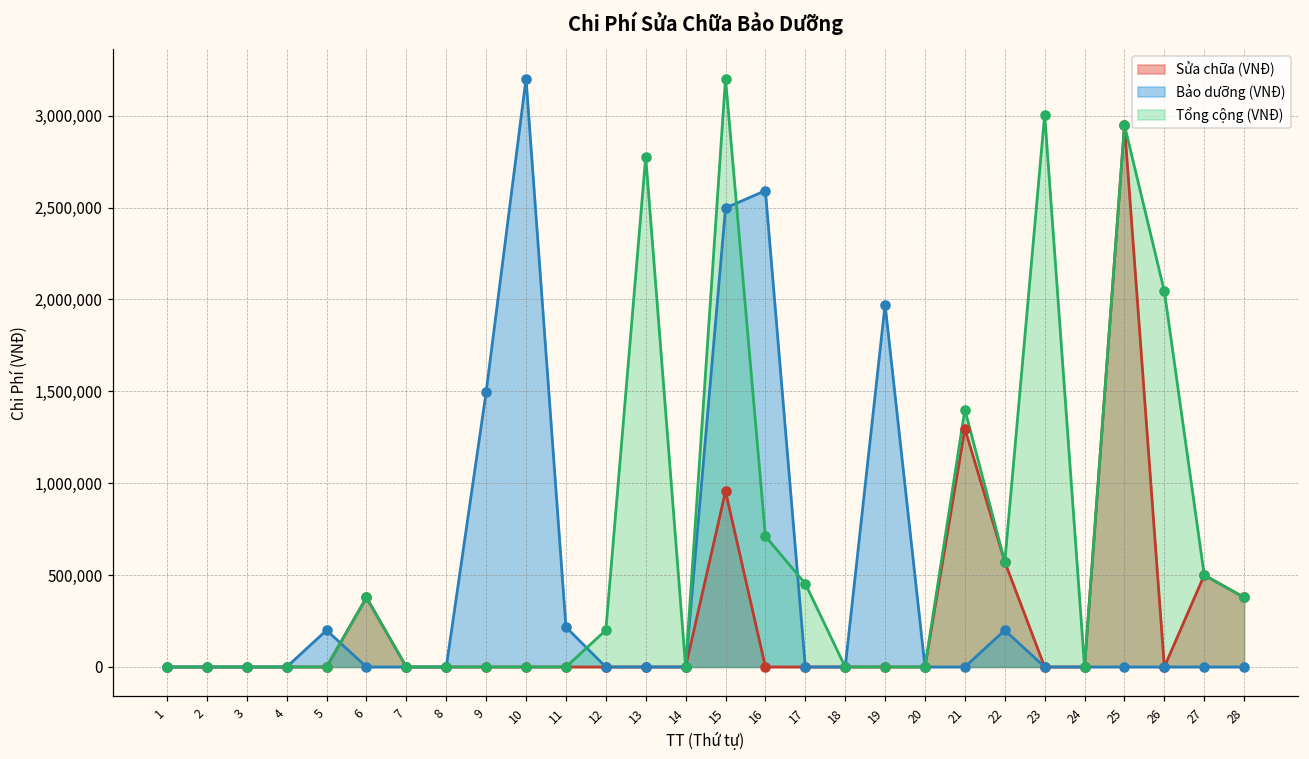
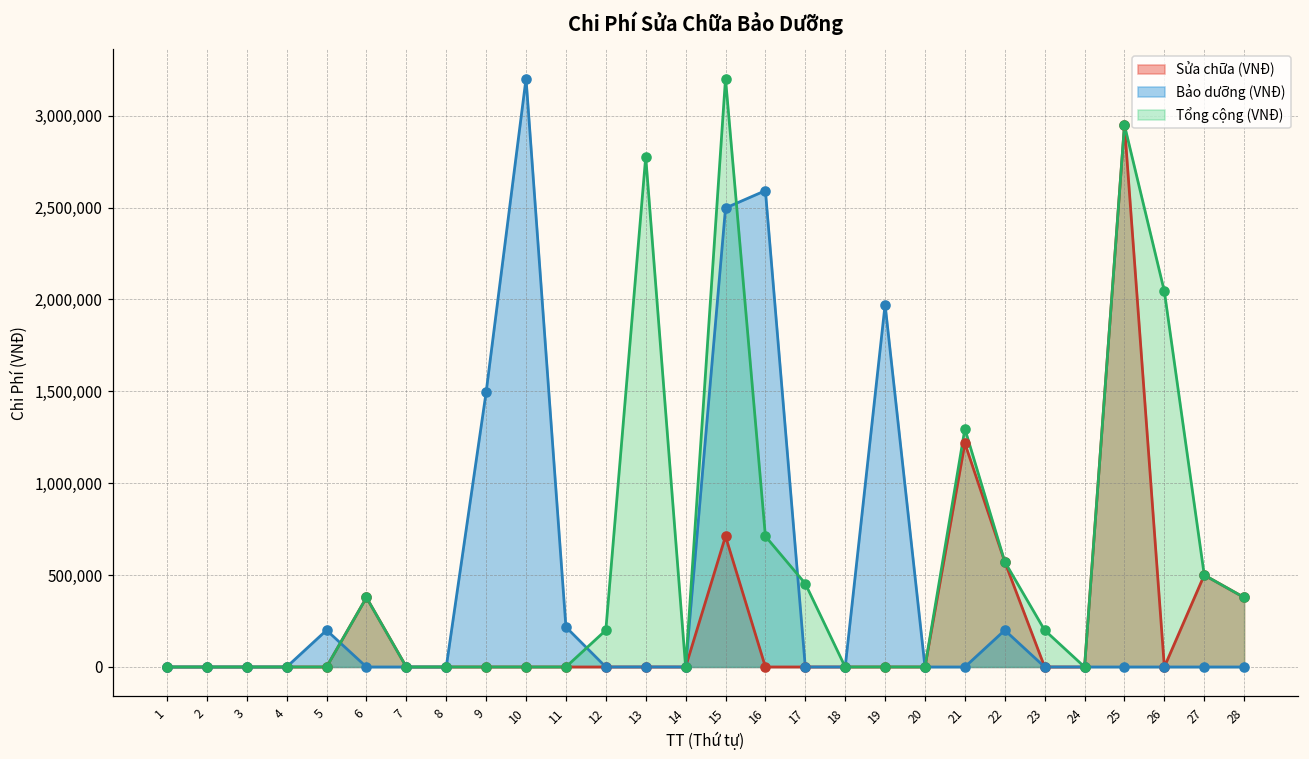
  {
    "Sửa chữa (VNĐ)": {
-     "15": "960,000",
+     "15": "710,000",
      "16": "0",
-     "21": "1,300,000"
+     "21": "1,220,000"
    },
    "Bảo dưỡng (VNĐ)": {
      "5": "200,000",
      "6": "0",
      "9": "1,500,000",
      "10": "3,200,000",
      "11": "220,000",
      "15": "2,500,000",
      "16": "2,590,000",
      "19": "1,970,000",
      "21": "0",
      "22": "200,000",
      "25": "0",
      "27": "0",
      "28": "0"
    },
    "Tổng cộng (VNĐ)": {
      "12": "200,000",
      "13": "2,780,000",
      "15": "3,200,000",
      "16": "710,000",
      "17": "450,000",
-     "21": "1,400,000",
-     "23": "3,010,000",
+     "21": "1,300,000",
+     "23": "200,000",
      "26": "2,040,000"
    }
  }
